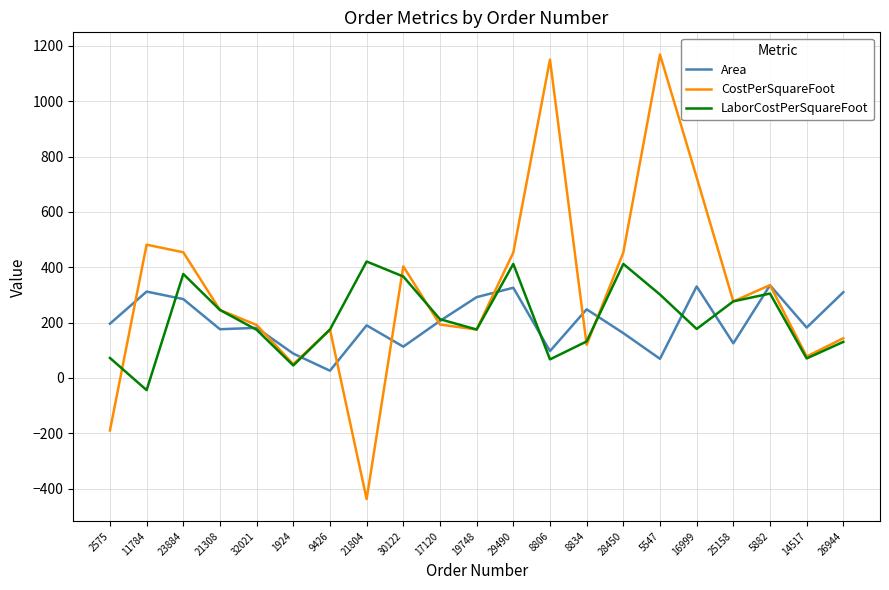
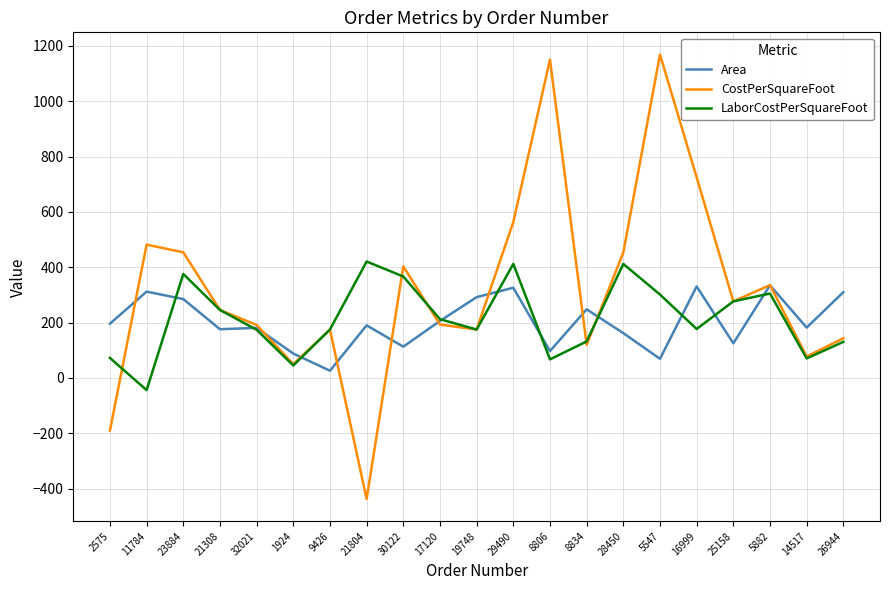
  {
    "Area": {
      "2575": 200,
      "11784": 310,
      "23884": 290,
      "21308": 180,
      "1924": 90,
      "9426": 30,
      "21804": 190,
      "30122": 110,
      "19748": 290,
      "29490": 330,
      "8806": 100,
      "8834": 250,
      "28450": 160,
      "5547": 70,
      "16999": 330,
      "25158": 130,
      "14517": 180,
      "26944": 310
    },
    "CostPerSquareFoot": {
      "2575": -190,
      "11784": 480,
      "23884": 450,
      "32021": 190,
      "21804": -440,
      "30122": 400,
      "17120": 190,
-     "29490": 450,
+     "29490": 560,
      "8806": 1150,
      "8834": 120,
      "28450": 450,
      "5547": 1170,
      "16999": 730,
      "26944": 140
    },
    "LaborCostPerSquareFoot": {
      "2575": 70,
      "11784": -40,
      "23884": 380,
      "21804": 420,
      "30122": 370,
      "29490": 410,
      "8806": 70,
      "8834": 130,
      "28450": 410,
      "5547": 300,
      "16999": 180,
      "5882": 310,
      "26944": 130
    }
  }
